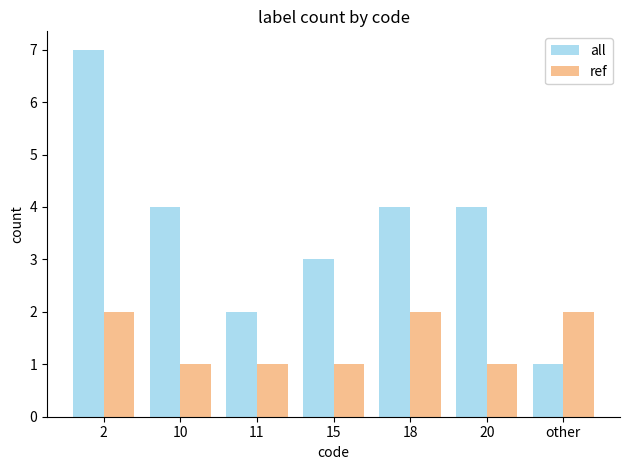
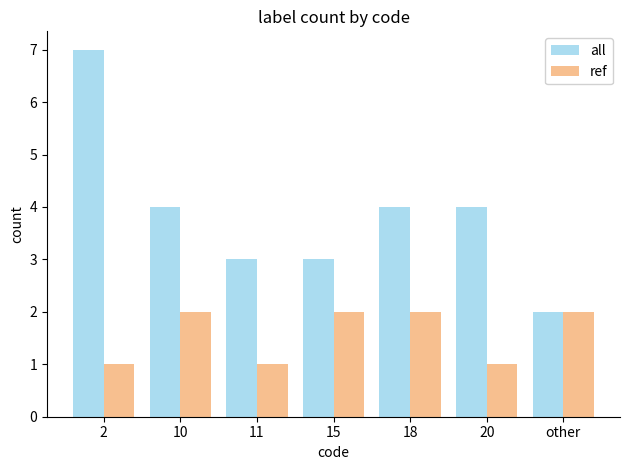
  {
    "all": {
      "2": 7,
      "10": 4,
-     "11": 2,
+     "11": 3,
      "15": 3,
      "18": 4,
      "20": 4,
-     "other": 1
+     "other": 2
    },
    "ref": {
-     "2": 2,
-     "10": 1,
+     "2": 1,
+     "10": 2,
      "11": 1,
-     "15": 1,
+     "15": 2,
      "18": 2,
      "20": 1,
      "other": 2
    }
  }
